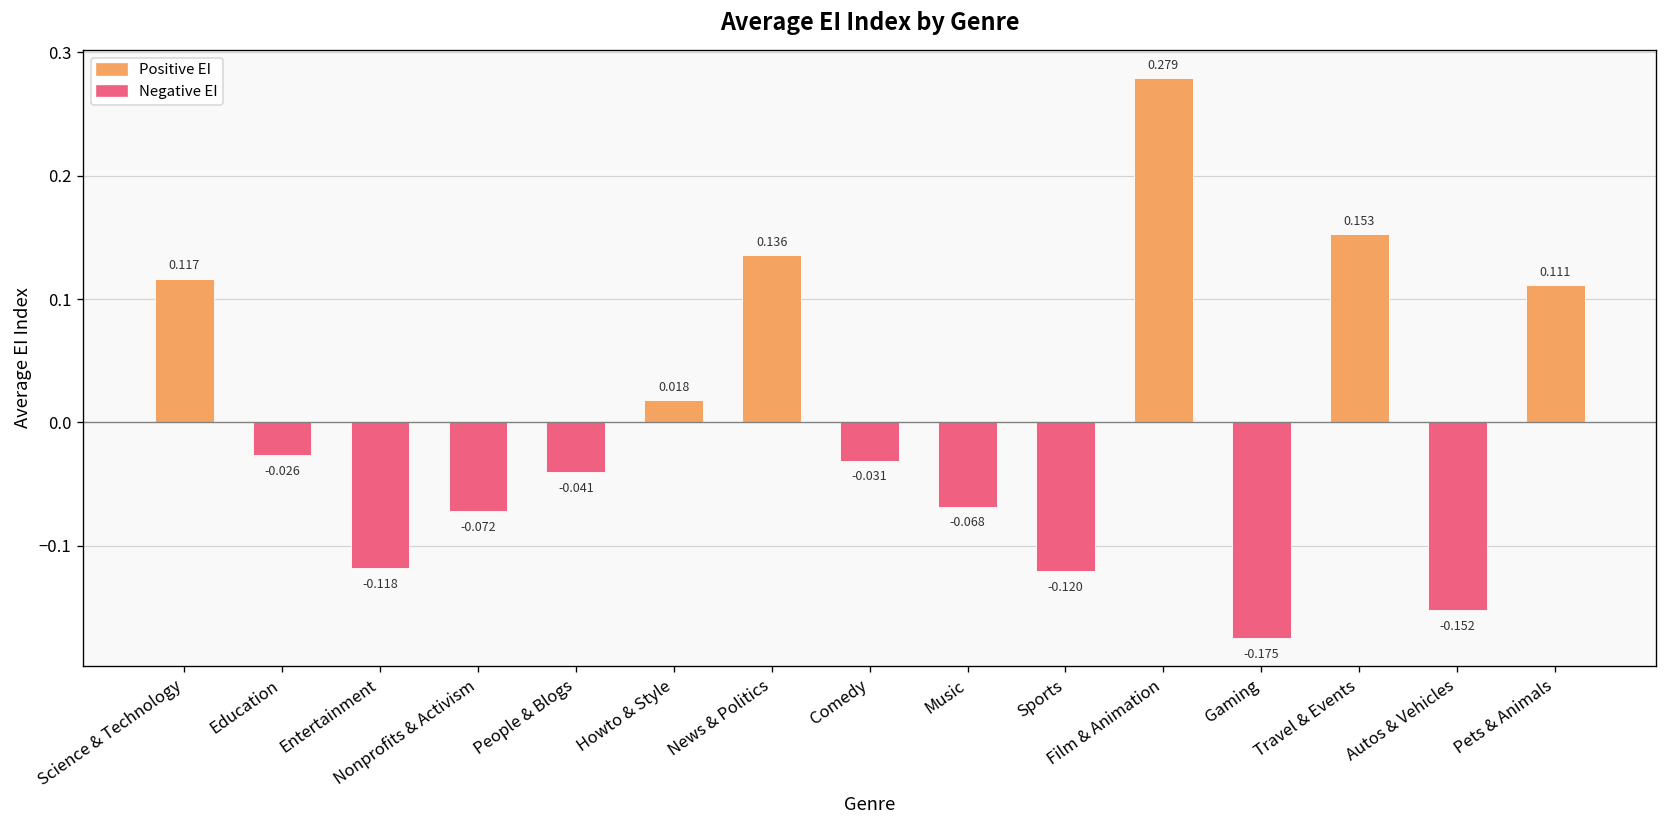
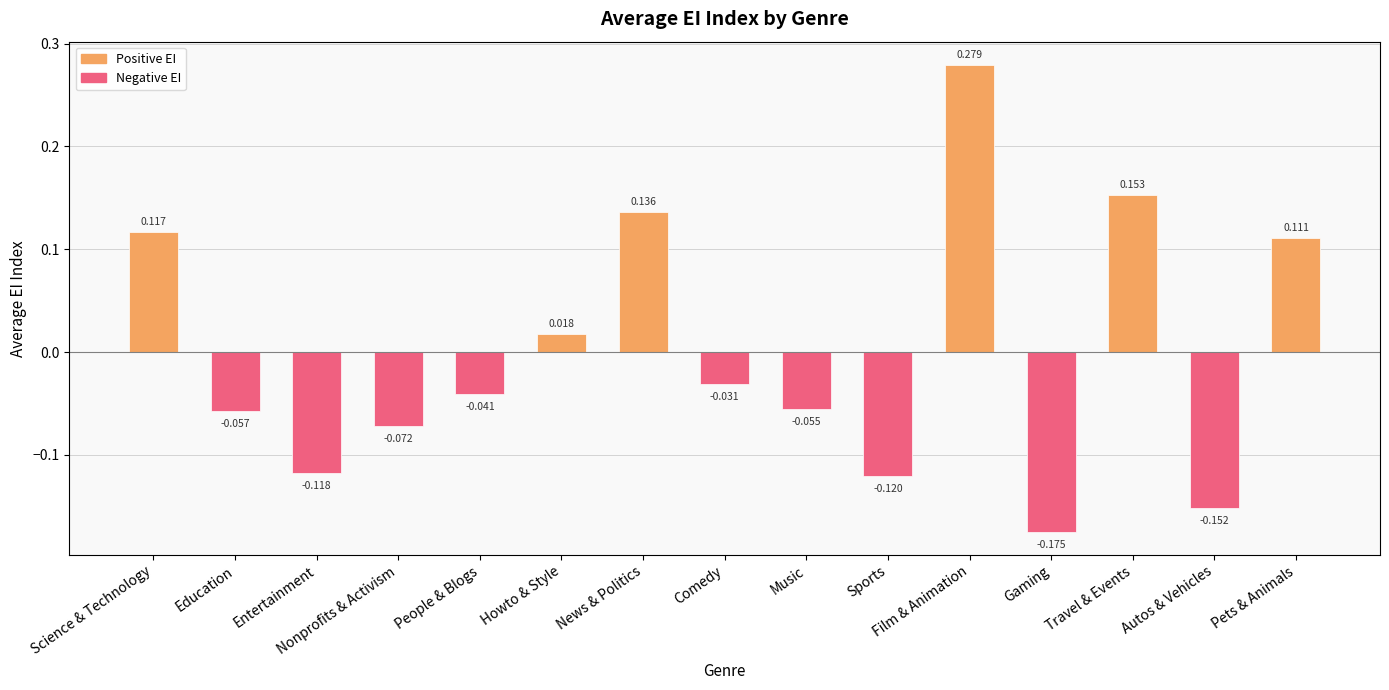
  {
    "Science & Technology": 0.117,
-   "Education": -0.026,
+   "Education": -0.057,
    "Entertainment": -0.118,
    "Nonprofits & Activism": -0.072,
    "People & Blogs": -0.041,
    "Howto & Style": 0.018,
    "News & Politics": 0.136,
    "Comedy": -0.031,
-   "Music": -0.068,
+   "Music": -0.055,
    "Sports": -0.120,
    "Film & Animation": 0.279,
    "Gaming": -0.175,
    "Travel & Events": 0.153,
    "Autos & Vehicles": -0.152,
    "Pets & Animals": 0.111
  }
